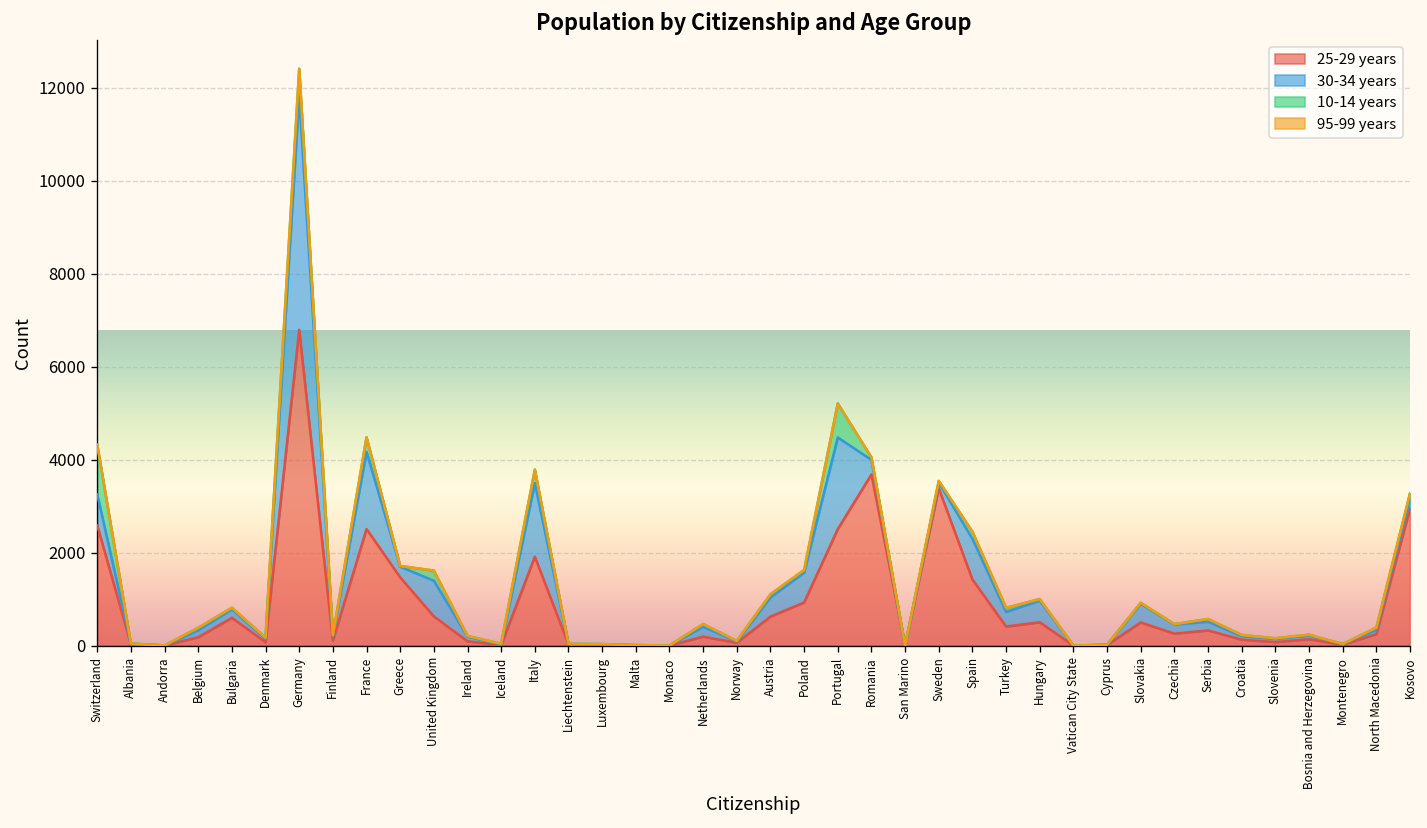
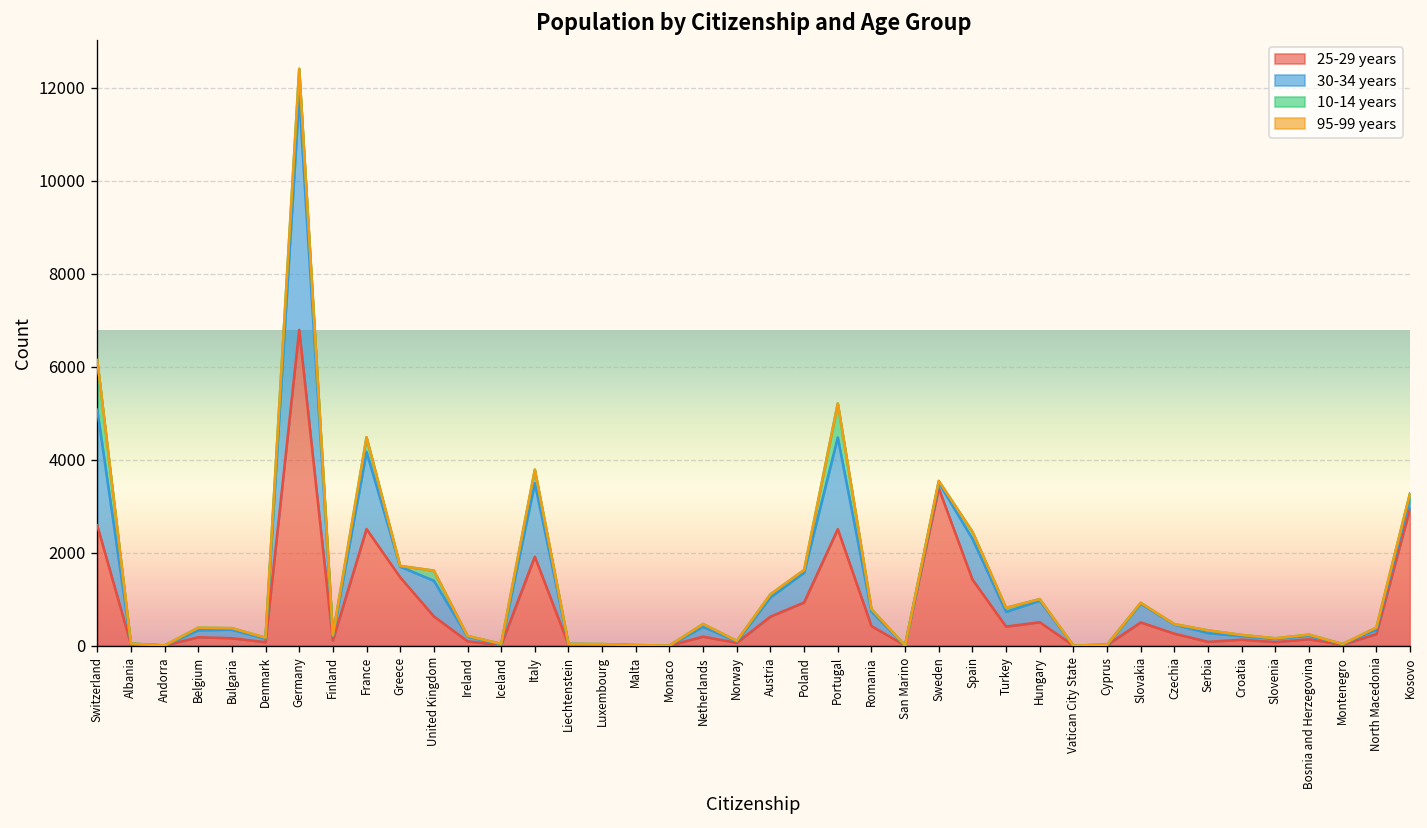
  {
    "25-29 years": {
      "Switzerland": 2600,
      "Belgium": 200,
-     "Bulgaria": 600,
+     "Bulgaria": 200,
      "Denmark": 100,
      "Germany": 6800,
      "Finland": 100,
      "France": 2500,
      "Greece": 1500,
      "United Kingdom": 600,
      "Ireland": 100,
      "Italy": 1900,
      "Netherlands": 200,
      "Austria": 600,
      "Poland": 900,
      "Portugal": 2500,
-     "Romania": 3700,
+     "Romania": 400,
      "Sweden": 3400,
      "Spain": 1400,
      "Turkey": 400,
      "Hungary": 500,
      "Slovakia": 500,
      "Czechia": 300,
-     "Serbia": 300,
+     "Serbia": 100,
      "Croatia": 100,
      "Slovenia": 100,
      "Bosnia and Herzegovina": 100,
      "North Macedonia": 200,
      "Kosovo": 2900
    },
    "30-34 years": {
-     "Switzerland": 700,
+     "Switzerland": 2500,
      "Germany": 5000,
      "France": 1700,
      "United Kingdom": 800,
      "Italy": 1600,
      "Austria": 400,
      "Portugal": 2000,
      "Spain": 900,
      "Turkey": 300,
      "Kosovo": 200
    },
    "95-99 years": {
      "Switzerland": 1100,
      "France": 300,
      "Italy": 300
    }
  }
